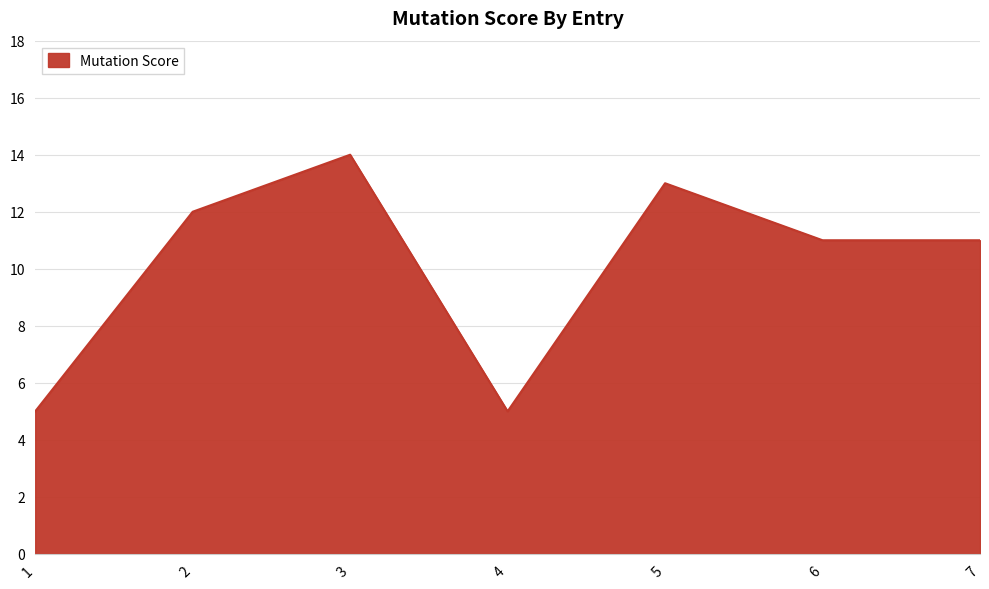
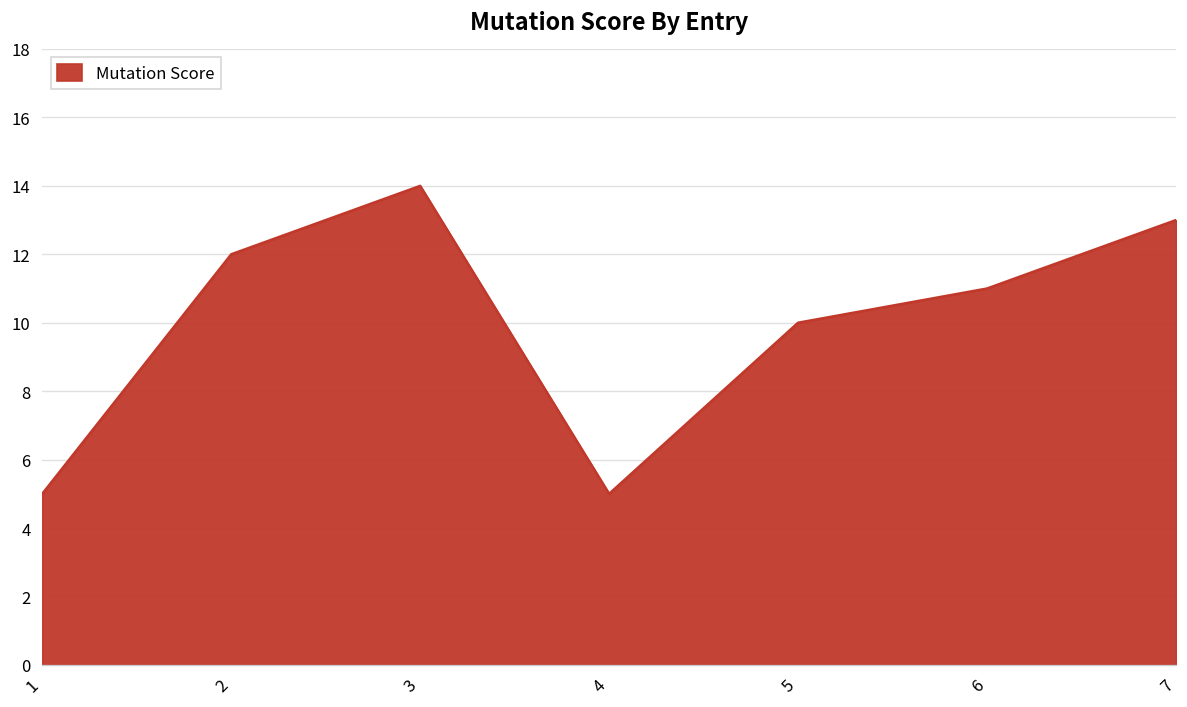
  {
    "1": 5,
    "2": 12,
    "3": 14,
    "4": 5,
-   "5": 13,
+   "5": 10,
    "6": 11,
-   "7": 11
+   "7": 13
  }
